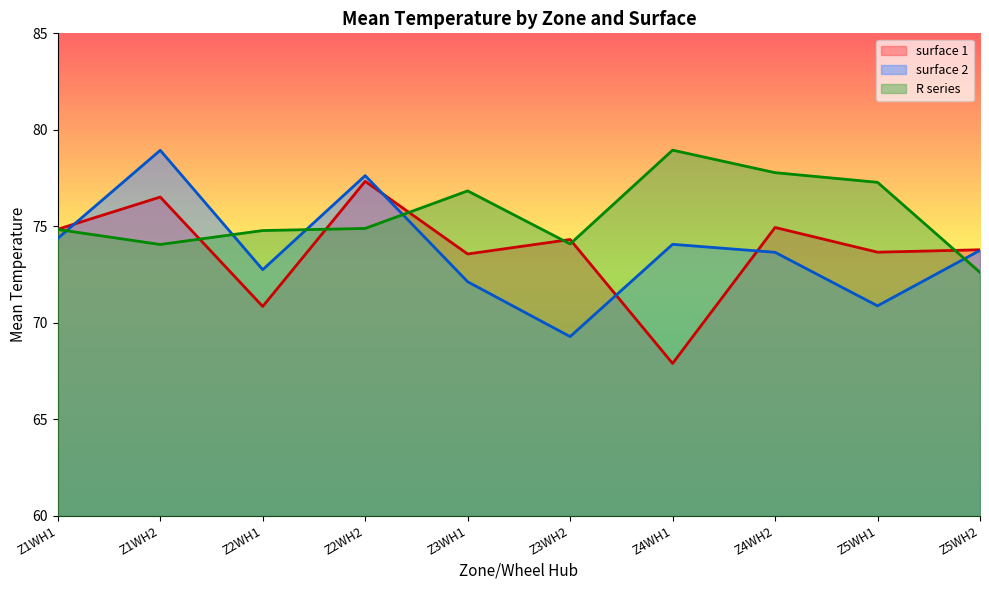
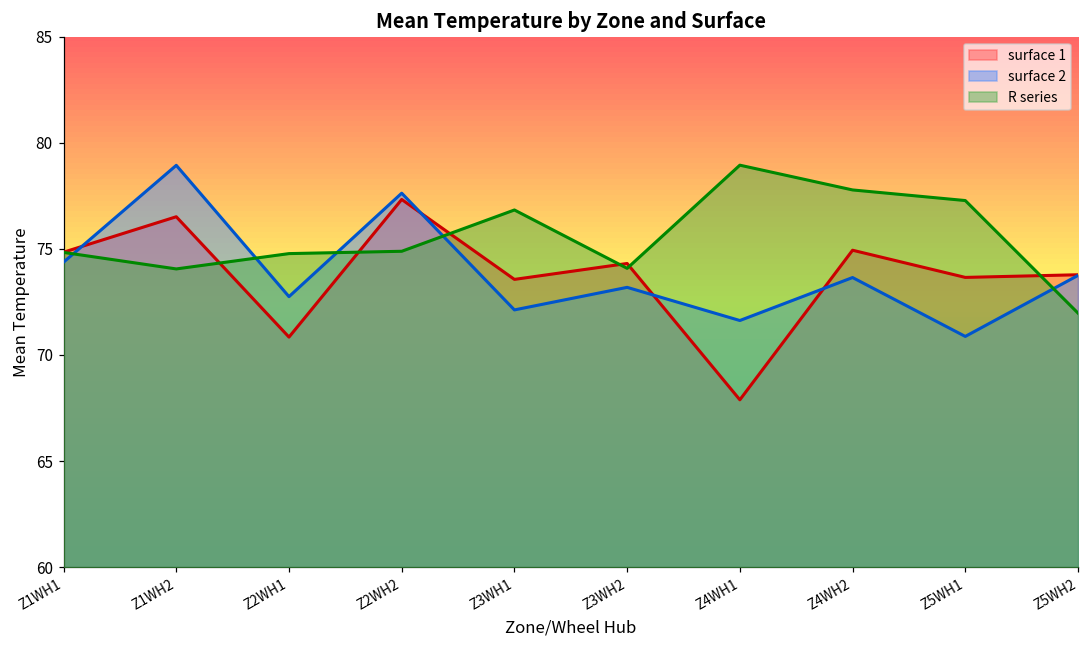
  {
    "surface 1": {
      "Z1WH2": 76.5,
      "Z2WH1": 70.8,
      "Z2WH2": 77.3,
      "Z3WH1": 73.6,
      "Z3WH2": 74.3,
      "Z4WH1": 67.9,
      "Z4WH2": 74.9,
      "Z5WH1": 73.7
    },
    "surface 2": {
      "Z1WH1": 74.4,
      "Z1WH2": 78.9,
      "Z2WH1": 72.8,
      "Z2WH2": 77.6,
      "Z3WH1": 72.1,
-     "Z3WH2": 69.3,
-     "Z4WH1": 74.1,
+     "Z3WH2": 73.2,
+     "Z4WH1": 71.6,
      "Z4WH2": 73.7,
      "Z5WH1": 70.9
    },
    "R series": {
      "Z1WH2": 74.1,
      "Z2WH1": 74.8,
      "Z2WH2": 74.9,
      "Z3WH1": 76.8,
      "Z3WH2": 74.1,
      "Z4WH1": 78.9,
      "Z4WH2": 77.8,
      "Z5WH1": 77.3,
-     "Z5WH2": 72.6
+     "Z5WH2": 72.0
    }
  }
